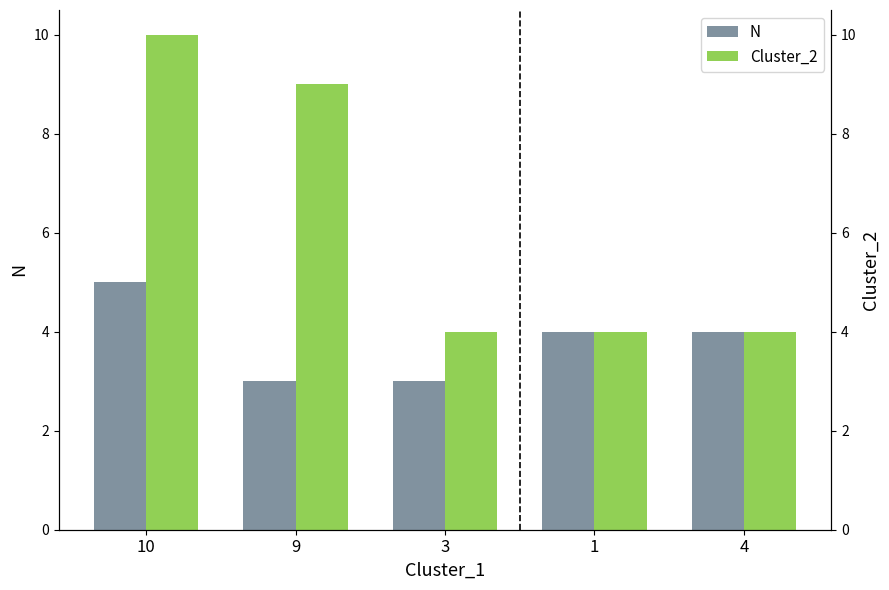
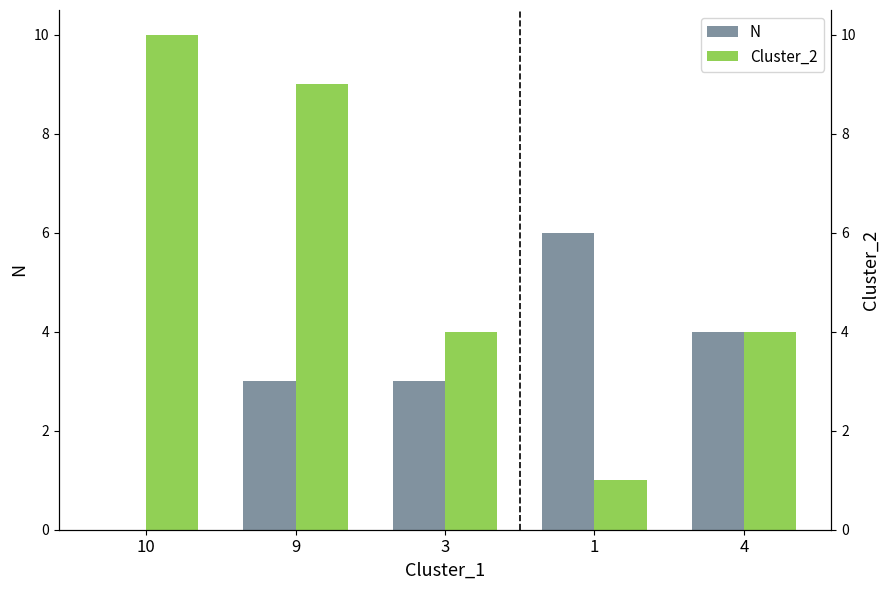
  {
    "N": {
-     "10": 5,
+     "10": 0,
      "9": 3,
      "3": 3,
-     "1": 4,
+     "1": 6,
      "4": 4
    },
    "Cluster_2": {
      "10": 10,
      "9": 9,
      "3": 4,
-     "1": 4,
+     "1": 1,
      "4": 4
    }
  }
